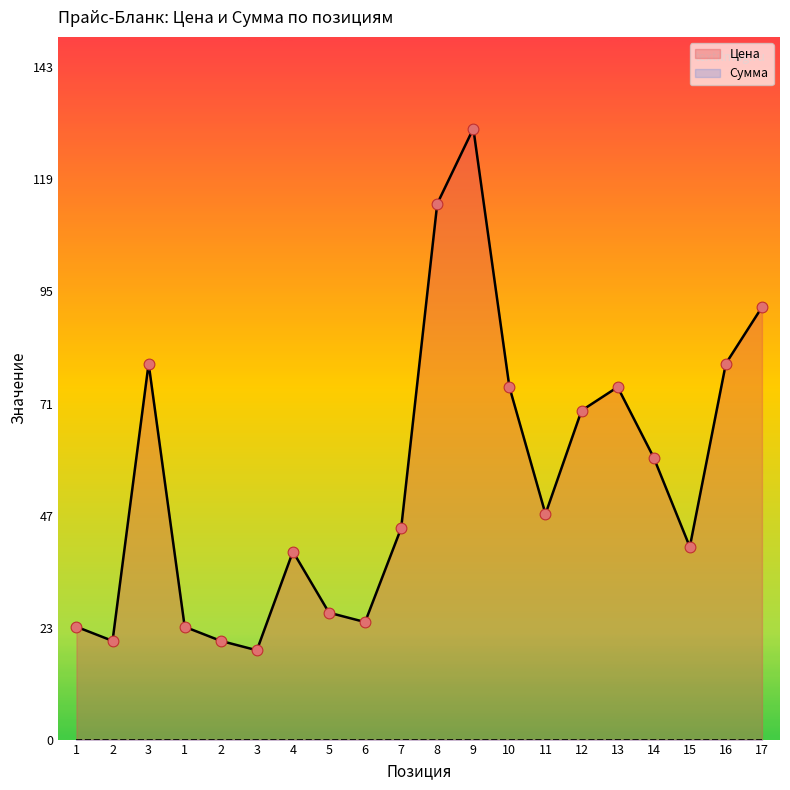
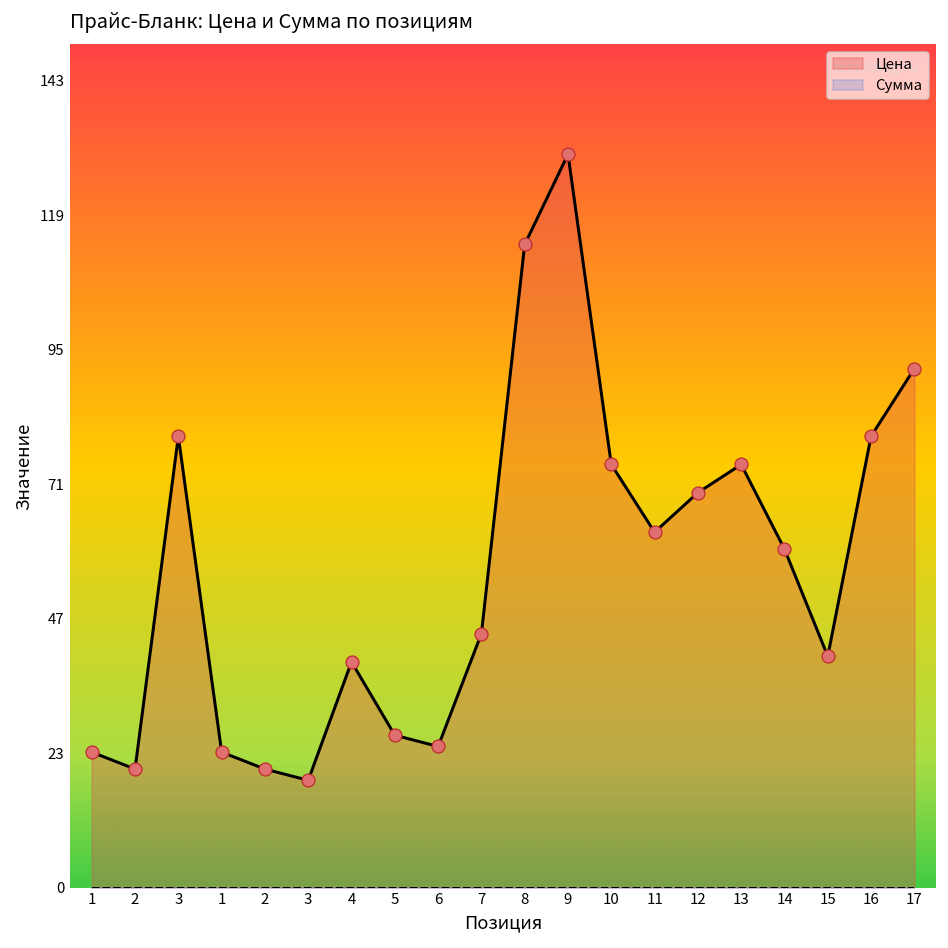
  {
    "Цена": {
      "4": 40,
      "5": 27,
      "6": 25,
      "7": 45,
      "8": 114,
      "9": 130,
      "10": 75,
-     "11": 48,
+     "11": 63,
      "12": 70,
      "13": 75,
      "14": 60,
      "15": 41,
      "16": 80,
      "17": 92
    },
    "Сумма": {
      "4": 0,
      "5": 0,
      "6": 0,
      "7": 0,
      "8": 0,
      "9": 0,
      "10": 0,
      "11": 0,
      "12": 0,
      "13": 0,
      "14": 0,
      "15": 0,
      "16": 0,
      "17": 0
    }
  }
